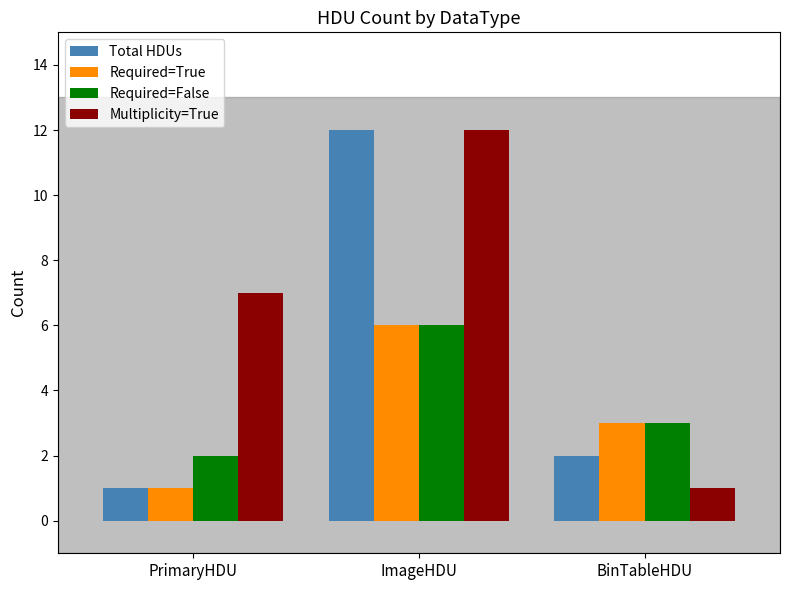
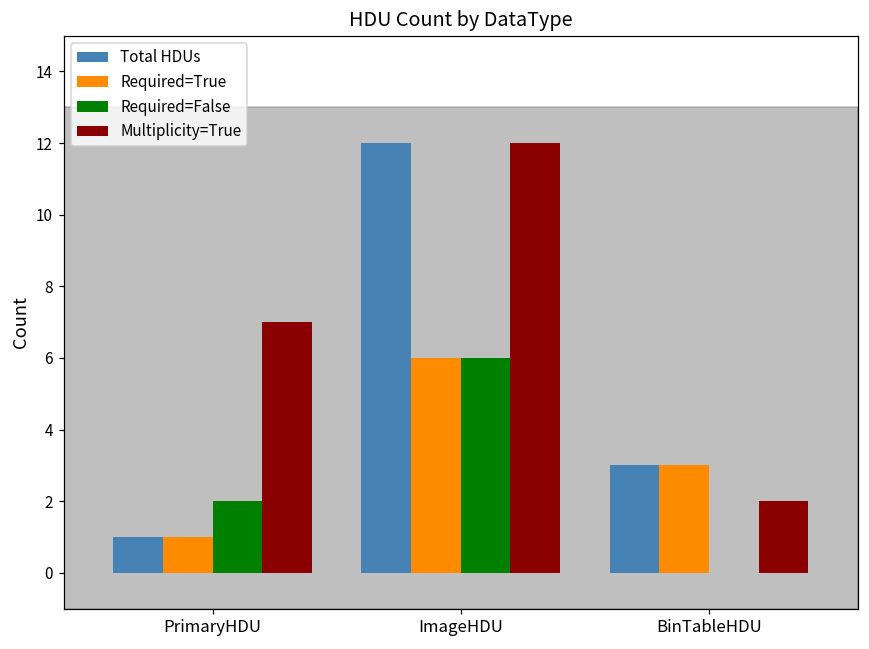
  {
    "Total HDUs": {
      "PrimaryHDU": 1,
      "ImageHDU": 12,
-     "BinTableHDU": 2
+     "BinTableHDU": 3
    },
    "Required=True": {
      "PrimaryHDU": 1,
      "ImageHDU": 6,
      "BinTableHDU": 3
    },
    "Required=False": {
      "PrimaryHDU": 2,
      "ImageHDU": 6,
-     "BinTableHDU": 3
+     "BinTableHDU": 0
    },
    "Multiplicity=True": {
      "PrimaryHDU": 7,
      "ImageHDU": 12,
-     "BinTableHDU": 1
+     "BinTableHDU": 2
    }
  }
